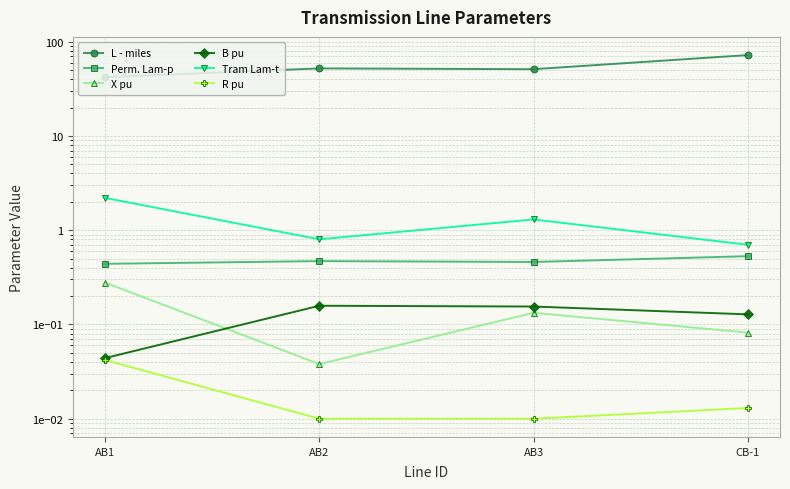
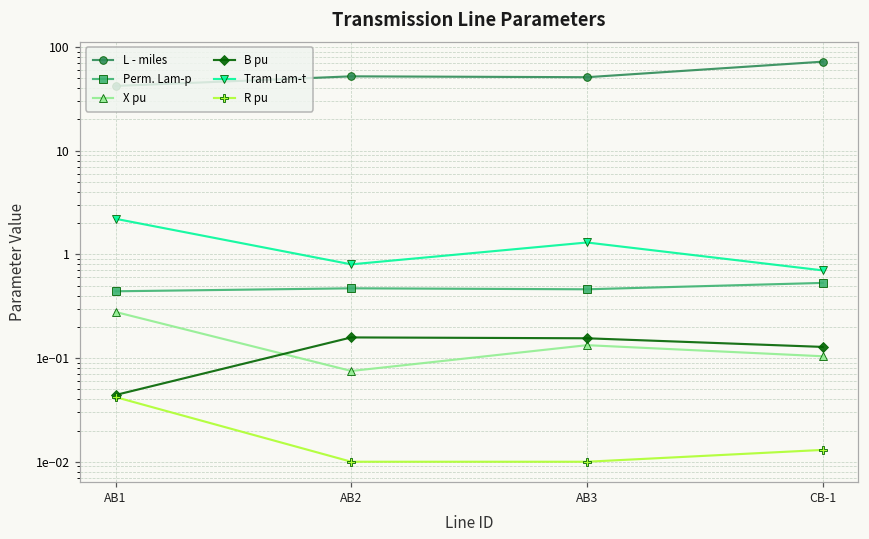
  {
    "X pu": {
      "AB1": 0.28,
-     "AB2": 0.038,
+     "AB2": 0.08,
      "AB3": 0.13,
-     "CB-1": 0.08
+     "CB-1": 0.10
    },
    "B pu": {
      "AB2": 0.16,
      "AB3": 0.16,
      "CB-1": 0.13
    },
    "Tram Lam-t": {
      "AB1": 2.2,
      "AB2": 0.8,
      "AB3": 1.3,
      "CB-1": 0.7
    },
    "R pu": {
      "AB2": 0.010,
      "AB3": 0.010,
      "CB-1": 0.013
    }
  }
